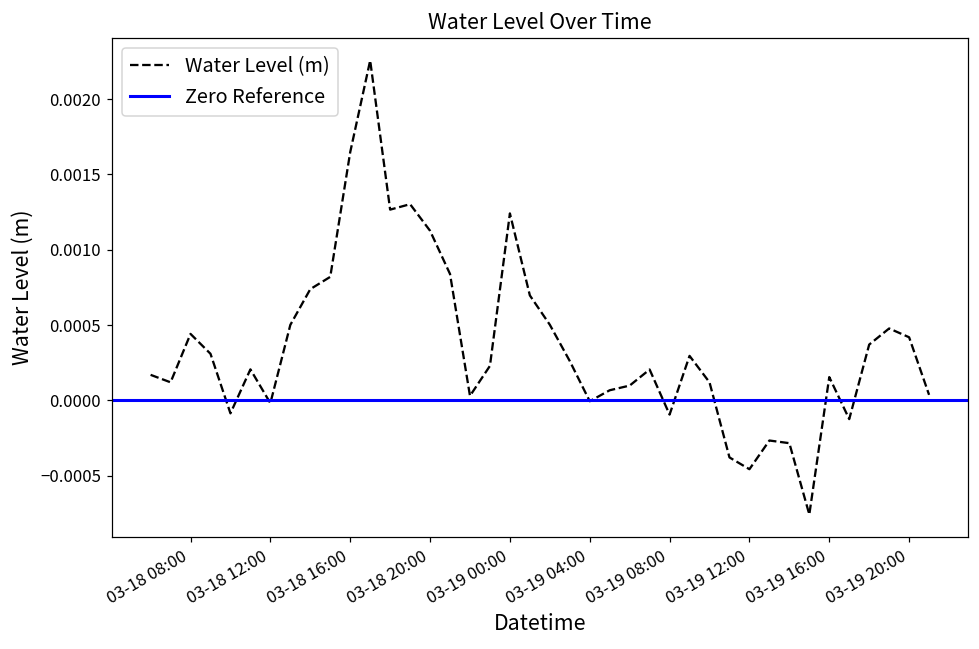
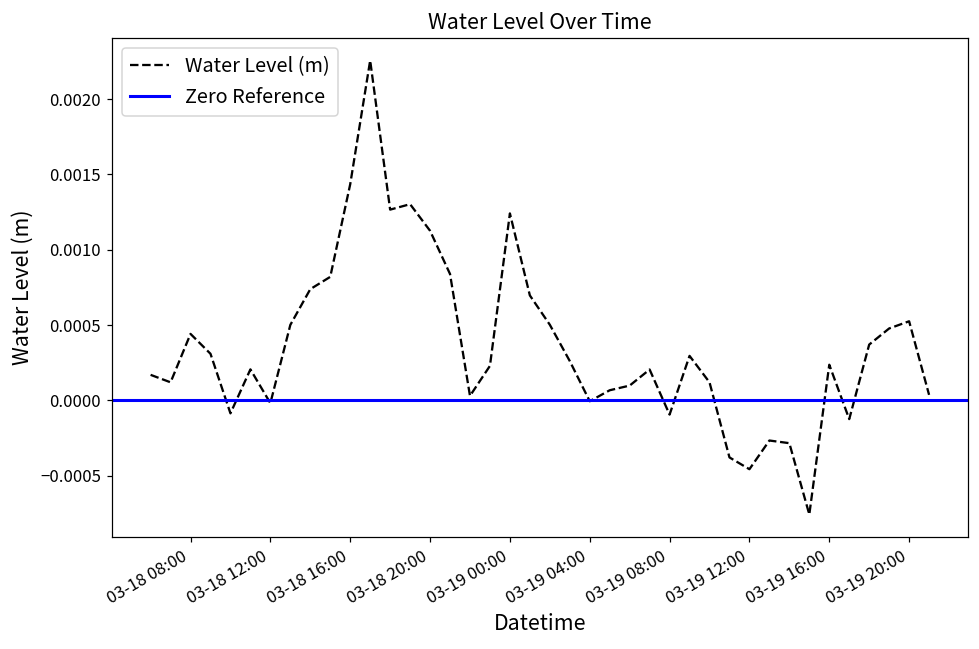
  {
    "03-18 08:00": 0.00044,
    "03-18 12:00": -0.00002,
-   "03-18 16:00": 0.00165,
+   "03-18 16:00": 0.00144,
    "03-18 20:00": 0.00113,
    "03-19 00:00": 0.00124,
    "03-19 04:00": -0.00001,
    "03-19 08:00": -0.00009,
    "03-19 12:00": -0.00046,
-   "03-19 16:00": 0.00015,
-   "03-19 20:00": 0.00042
+   "03-19 16:00": 0.00024,
+   "03-19 20:00": 0.00053
  }
